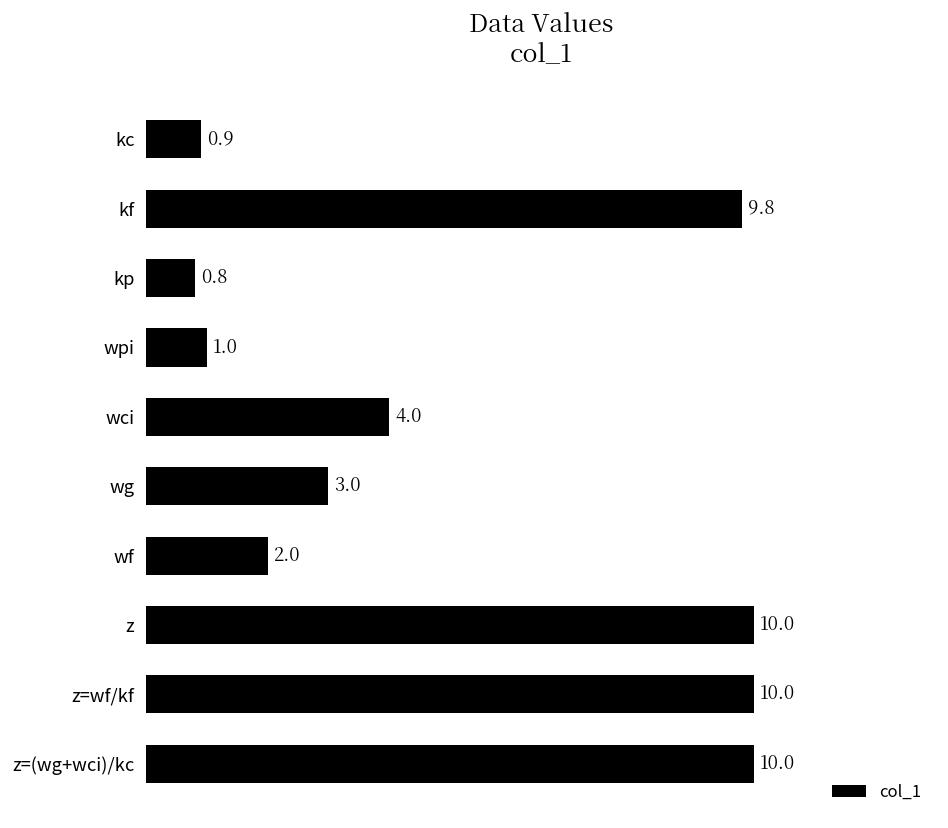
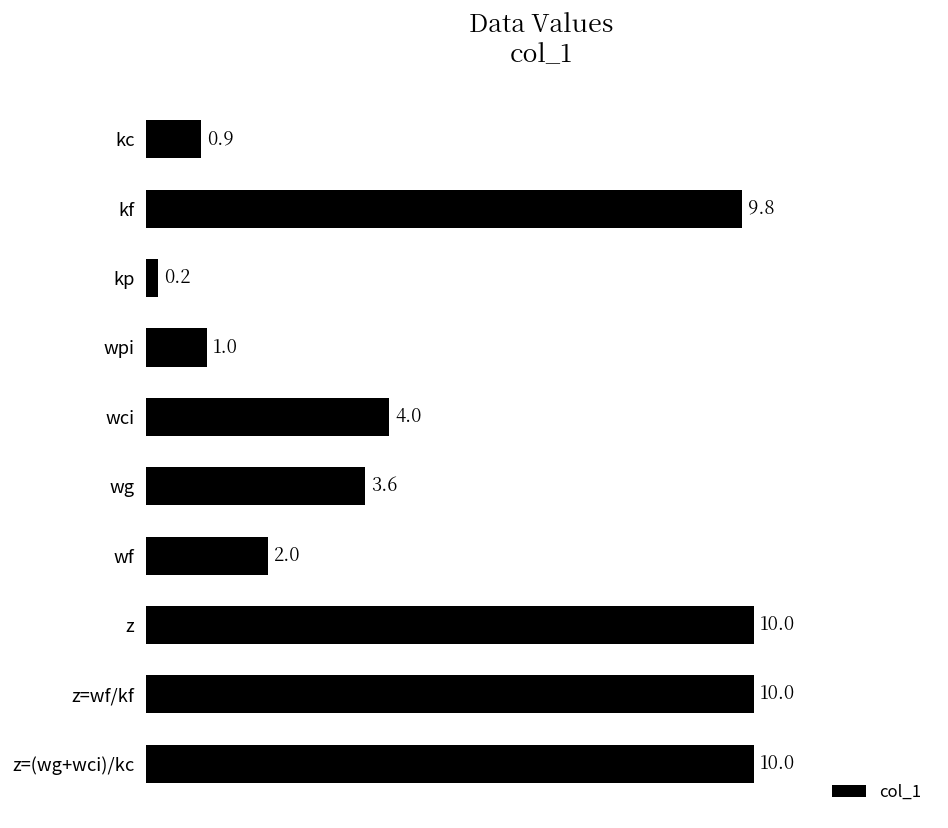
  {
    "kc": 0.9,
    "kf": 9.8,
-   "kp": 0.8,
+   "kp": 0.2,
    "wpi": 1.0,
    "wci": 4.0,
-   "wg": 3.0,
+   "wg": 3.6,
    "wf": 2.0,
    "z": 10.0,
    "z=wf/kf": 10.0,
    "z=(wg+wci)/kc": 10.0
  }
